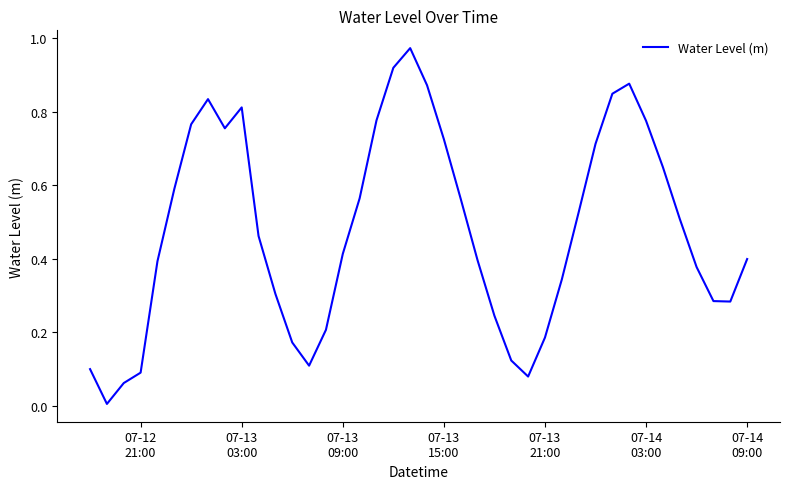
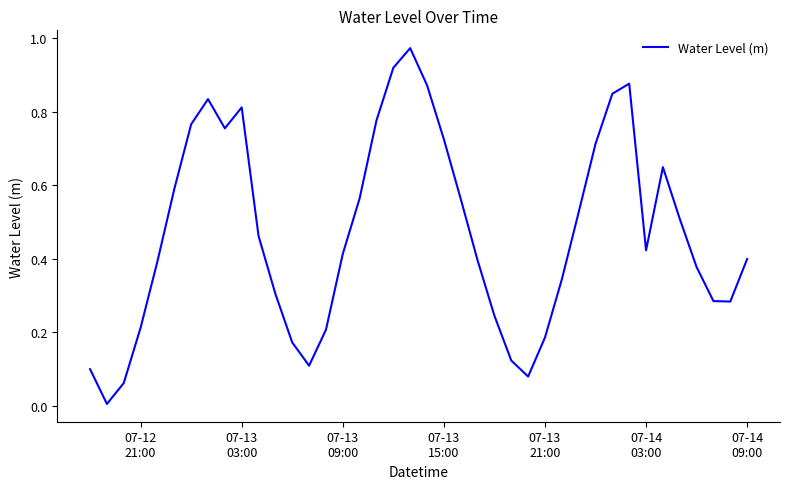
  {
-   "07-12 21:00": 0.09,
+   "07-12 21:00": 0.21,
    "07-13 03:00": 0.81,
    "07-13 09:00": 0.41,
    "07-13 15:00": 0.73,
    "07-13 21:00": 0.19,
-   "07-14 03:00": 0.78,
+   "07-14 03:00": 0.42,
    "07-14 09:00": 0.40
  }
